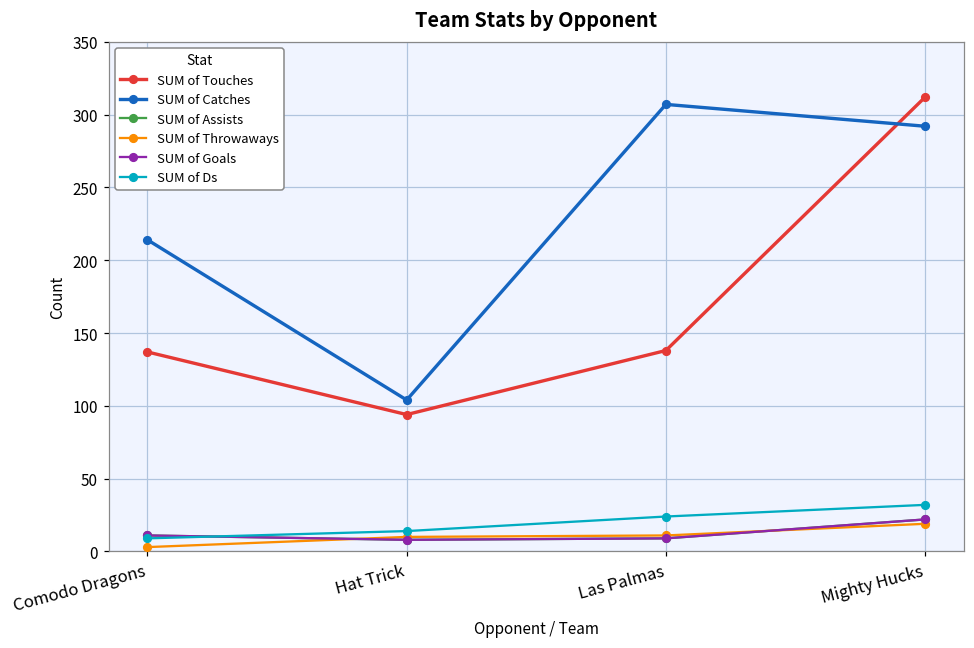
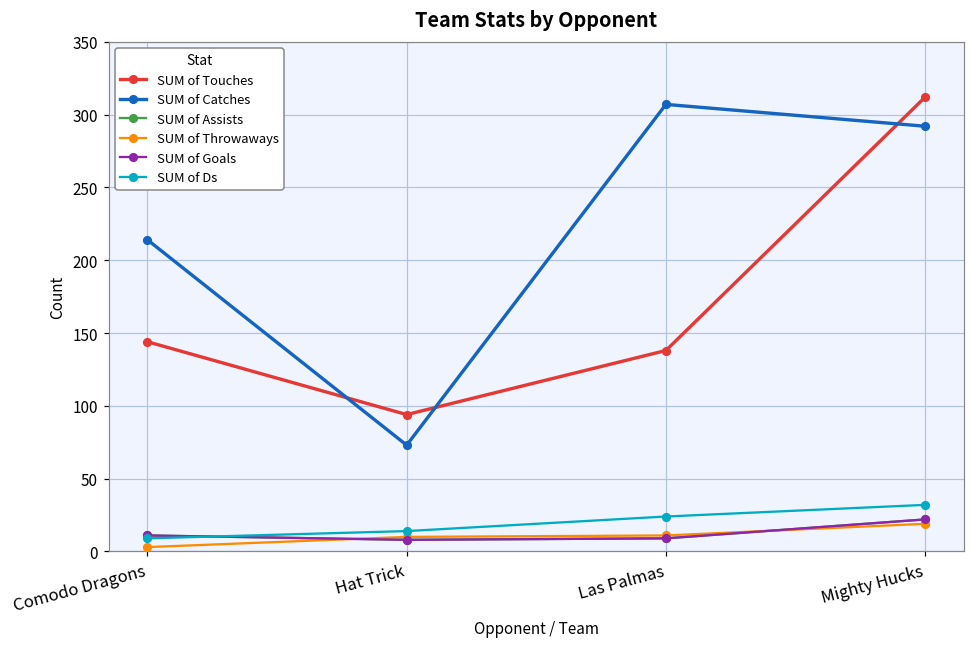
  {
    "SUM of Touches": {
-     "Comodo Dragons": 137,
+     "Comodo Dragons": 144,
      "Hat Trick": 94,
      "Las Palmas": 138,
      "Mighty Hucks": 312
    },
    "SUM of Catches": {
      "Comodo Dragons": 214,
-     "Hat Trick": 104,
+     "Hat Trick": 73,
      "Las Palmas": 307,
      "Mighty Hucks": 292
    },
    "SUM of Goals": {
      "Comodo Dragons": 11,
      "Hat Trick": 8,
      "Las Palmas": 9,
      "Mighty Hucks": 22
    },
    "SUM of Throwaways": {
      "Comodo Dragons": 3,
      "Hat Trick": 10,
      "Las Palmas": 11,
      "Mighty Hucks": 19
    },
    "SUM of Ds": {
      "Comodo Dragons": 9,
      "Hat Trick": 14,
      "Las Palmas": 24,
      "Mighty Hucks": 32
    }
  }
